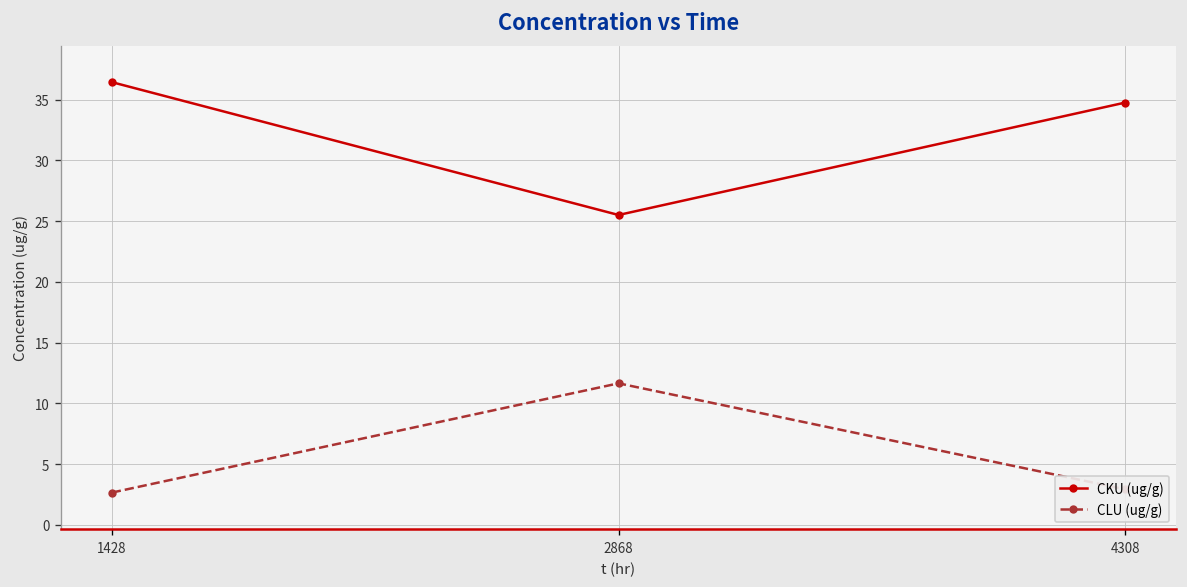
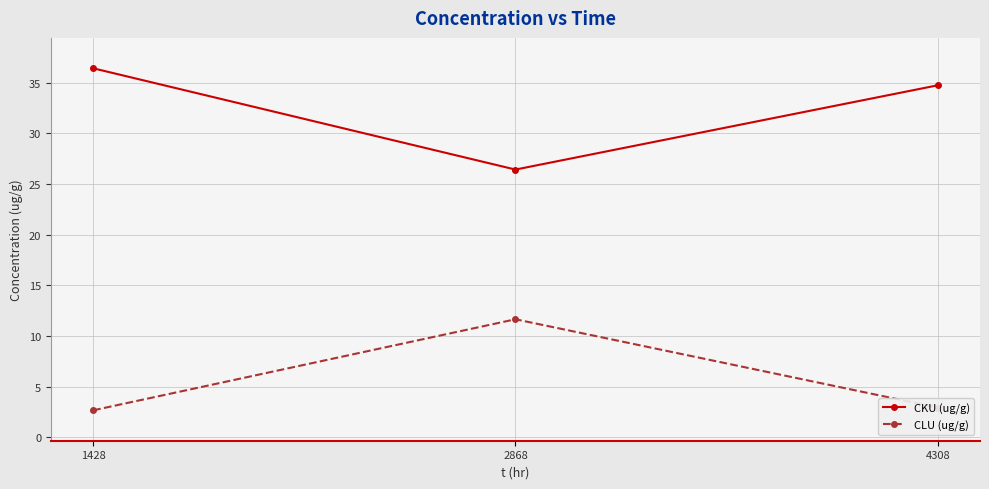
  {
    "CKU (ug/g)": {
      "1428": 36.4,
-     "2868": 25.5,
+     "2868": 26.4,
      "4308": 34.8
    },
    "CLU (ug/g)": {
      "1428": 2.7,
      "2868": 11.7
    }
  }
